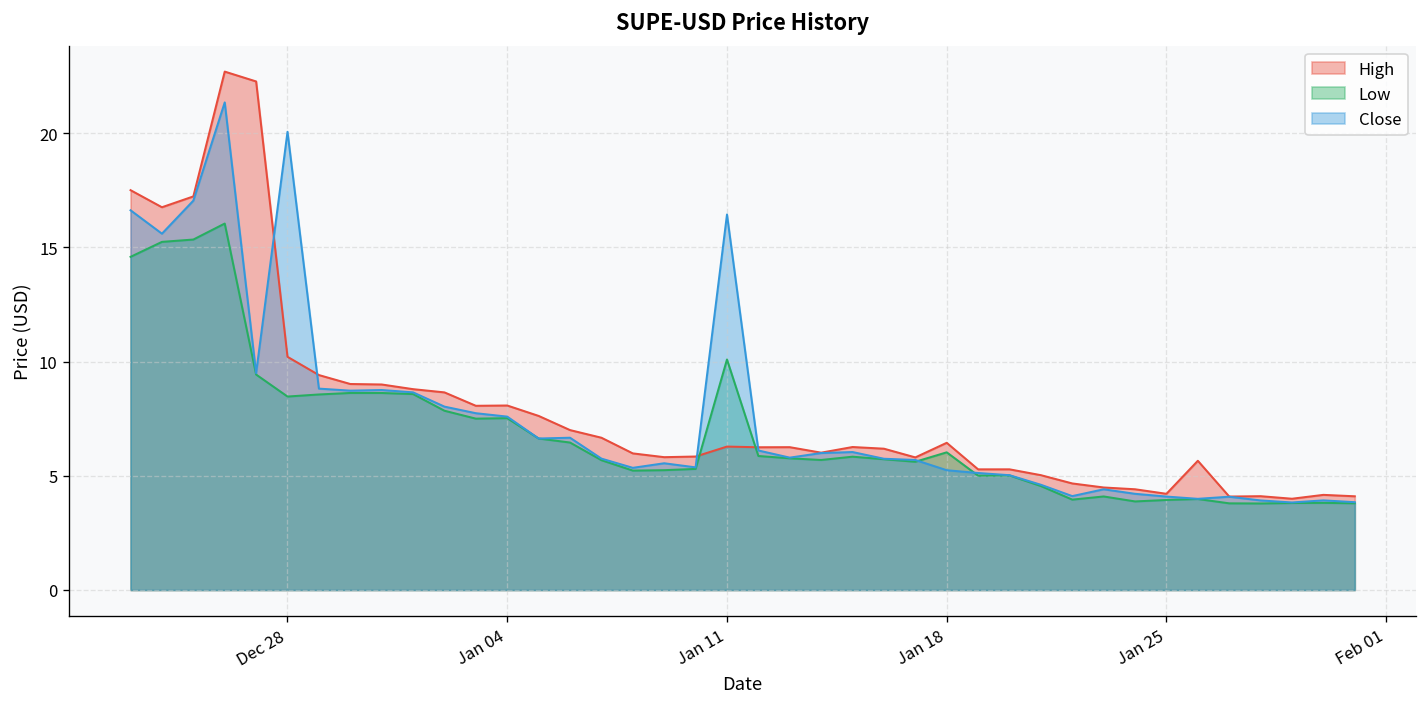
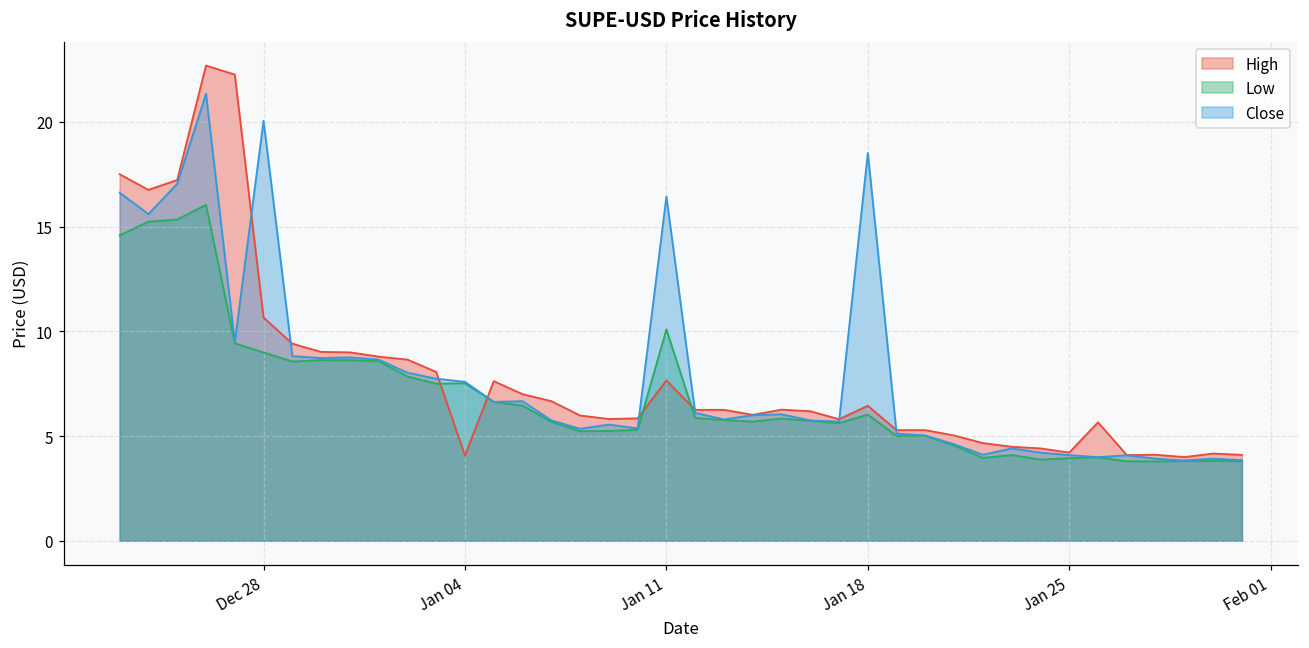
  {
    "High": {
-     "Dec 28": 10.2,
-     "Jan 04": 8.1,
-     "Jan 11": 6.3,
+     "Dec 28": 10.7,
+     "Jan 04": 4.1,
+     "Jan 11": 7.7,
      "Jan 18": 6.4
    },
    "Low": {
-     "Dec 28": 8.5,
+     "Dec 28": 9.0,
      "Jan 11": 10.1,
      "Jan 18": 6.0,
      "Jan 25": 3.9
    },
    "Close": {
      "Dec 28": 20.1,
      "Jan 11": 16.4,
-     "Jan 18": 5.2
+     "Jan 18": 18.5
    }
  }
